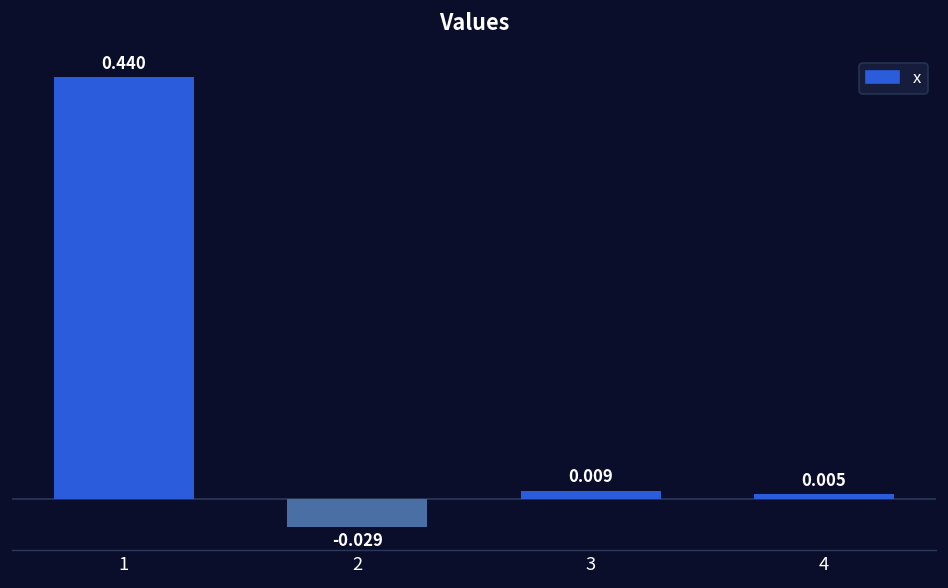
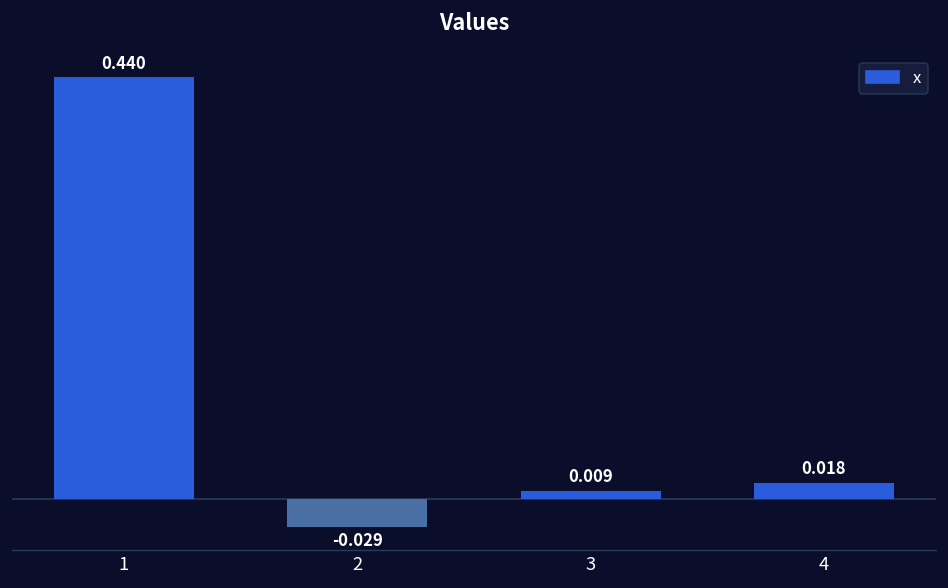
  {
    "1": 0.440,
    "2": -0.029,
    "3": 0.009,
-   "4": 0.005
+   "4": 0.018
  }
